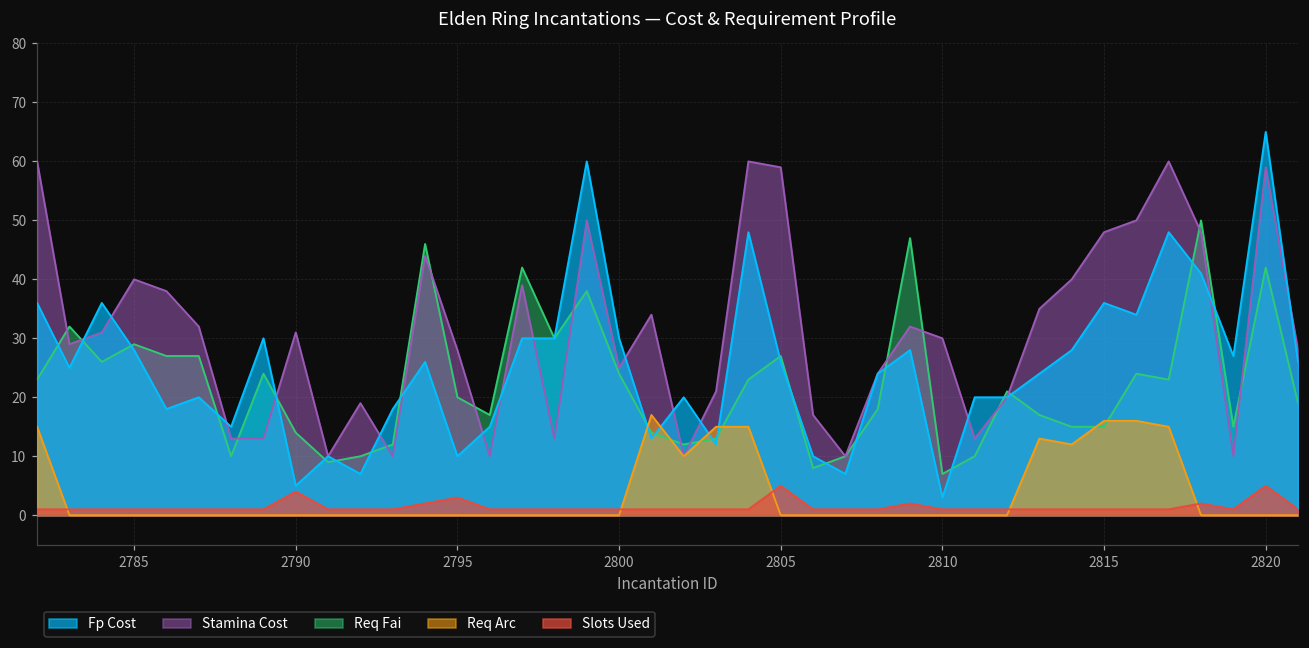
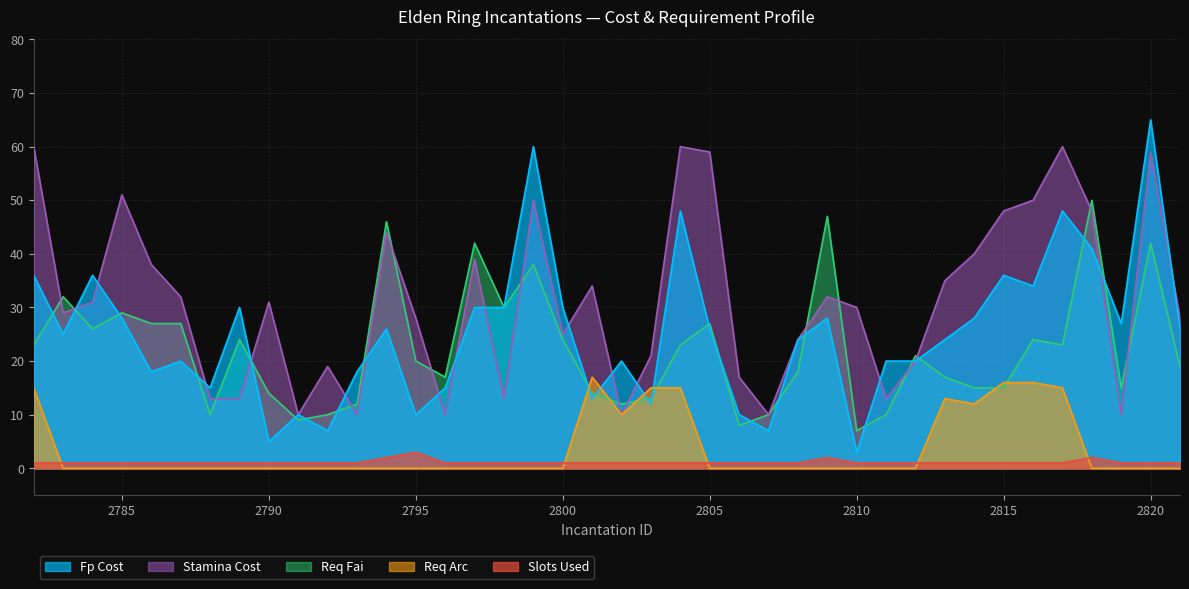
  {
    "Fp Cost": {
      "2785": 28,
      "2790": 5,
      "2795": 10,
      "2800": 30,
      "2805": 26,
      "2810": 3,
      "2815": 36,
      "2820": 65
    },
    "Stamina Cost": {
-     "2785": 40,
+     "2785": 51,
      "2790": 31,
      "2795": 28,
      "2800": 25,
      "2805": 59,
      "2810": 30,
      "2815": 48,
      "2820": 59
    },
    "Req Fai": {
      "2785": 29,
      "2790": 14,
      "2795": 20,
      "2800": 24,
      "2805": 27,
      "2810": 7,
      "2815": 15,
      "2820": 42
    },
    "Req Arc": {
      "2785": 0,
      "2790": 0,
      "2795": 0,
      "2800": 0,
      "2805": 0,
      "2810": 0,
      "2815": 16,
      "2820": 0
    },
    "Slots Used": {
      "2785": 1,
-     "2790": 4,
+     "2790": 1,
      "2795": 3,
      "2800": 1,
-     "2805": 5,
+     "2805": 1,
      "2810": 1,
      "2815": 1,
-     "2820": 5
+     "2820": 1
    }
  }
